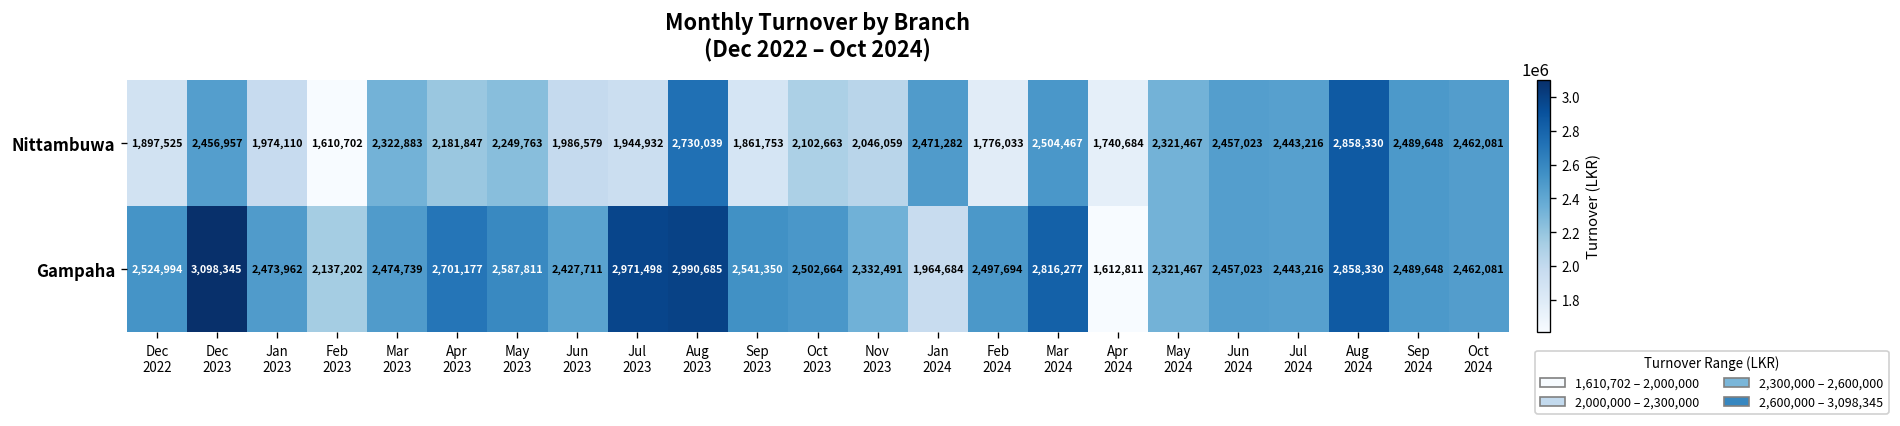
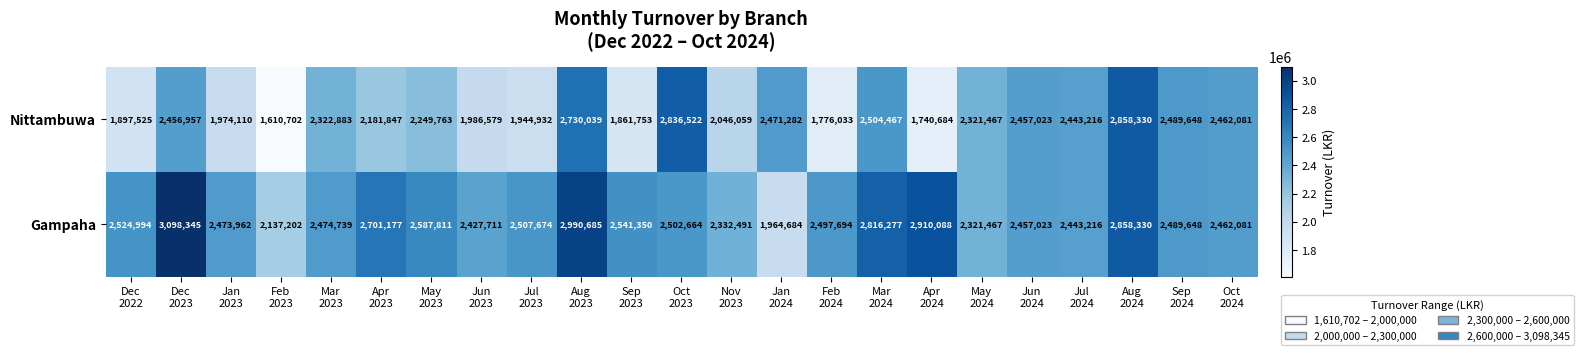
  {
    "Nittambuwa": {
      "Dec 2022": "1,897,525",
      "Dec 2023": "2,456,957",
      "Jan 2023": "1,974,110",
      "Feb 2023": "1,610,702",
      "Mar 2023": "2,322,883",
      "Apr 2023": "2,181,847",
      "May 2023": "2,249,763",
      "Jun 2023": "1,986,579",
      "Jul 2023": "1,944,932",
      "Aug 2023": "2,730,039",
      "Sep 2023": "1,861,753",
-     "Oct 2023": "2,102,663",
+     "Oct 2023": "2,836,522",
      "Nov 2023": "2,046,059",
      "Jan 2024": "2,471,282",
      "Feb 2024": "1,776,033",
      "Mar 2024": "2,504,467",
      "Apr 2024": "1,740,684",
      "May 2024": "2,321,467",
      "Jun 2024": "2,457,023",
      "Jul 2024": "2,443,216",
      "Aug 2024": "2,858,330",
      "Sep 2024": "2,489,648",
      "Oct 2024": "2,462,081"
    },
    "Gampaha": {
      "Dec 2022": "2,524,994",
      "Dec 2023": "3,098,345",
      "Jan 2023": "2,473,962",
      "Feb 2023": "2,137,202",
      "Mar 2023": "2,474,739",
      "Apr 2023": "2,701,177",
      "May 2023": "2,587,811",
      "Jun 2023": "2,427,711",
-     "Jul 2023": "2,971,498",
+     "Jul 2023": "2,507,674",
      "Aug 2023": "2,990,685",
      "Sep 2023": "2,541,350",
      "Oct 2023": "2,502,664",
      "Nov 2023": "2,332,491",
      "Jan 2024": "1,964,684",
      "Feb 2024": "2,497,694",
      "Mar 2024": "2,816,277",
-     "Apr 2024": "1,612,811",
+     "Apr 2024": "2,910,088",
      "May 2024": "2,321,467",
      "Jun 2024": "2,457,023",
      "Jul 2024": "2,443,216",
      "Aug 2024": "2,858,330",
      "Sep 2024": "2,489,648",
      "Oct 2024": "2,462,081"
    }
  }
